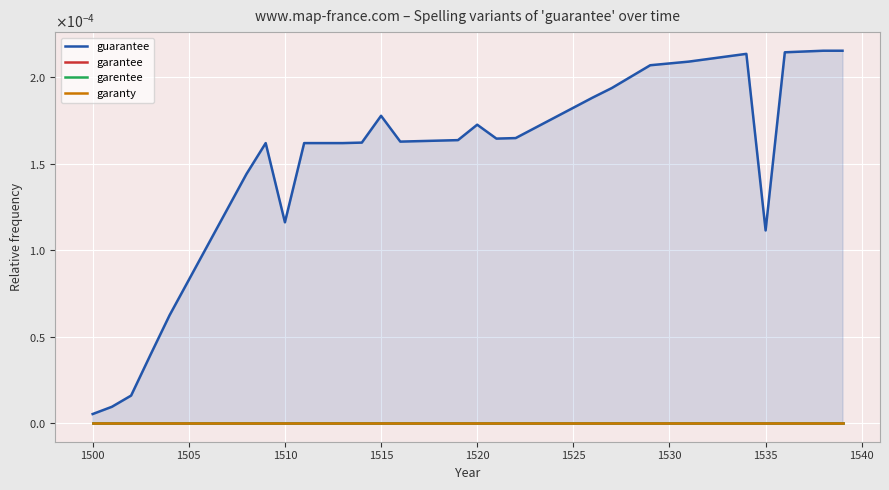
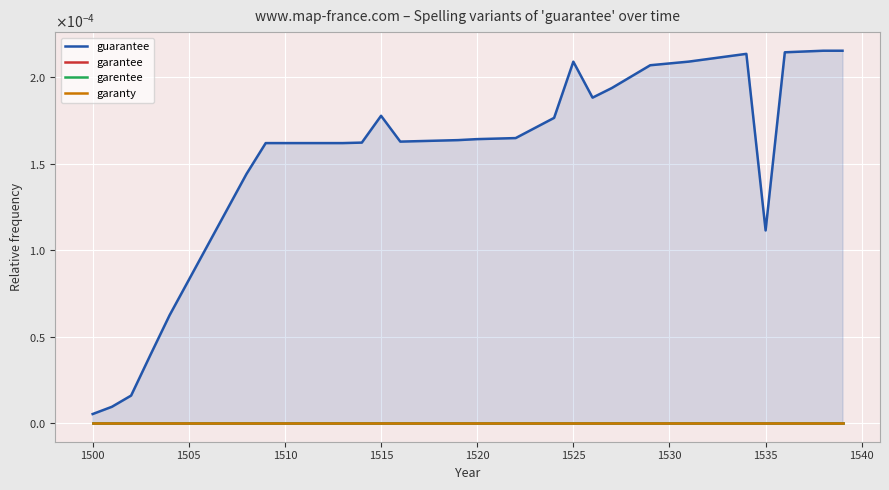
  {
    "guarantee": {
      "1500": 0.000005,
      "1505": 0.000083,
-     "1510": 0.000116,
+     "1510": 0.000162,
      "1515": 0.000178,
-     "1520": 0.000172,
-     "1525": 0.000182,
+     "1520": 0.000164,
+     "1525": 0.000209,
      "1530": 0.000208,
      "1535": 0.000111
    },
    "garanty": {
      "1500": 0.000000,
      "1505": 0.000000,
      "1510": 0.000000,
      "1515": 0.000000,
      "1520": 0.000000,
      "1525": 0.000000,
      "1530": 0.000000,
      "1535": 0.000000
    }
  }
